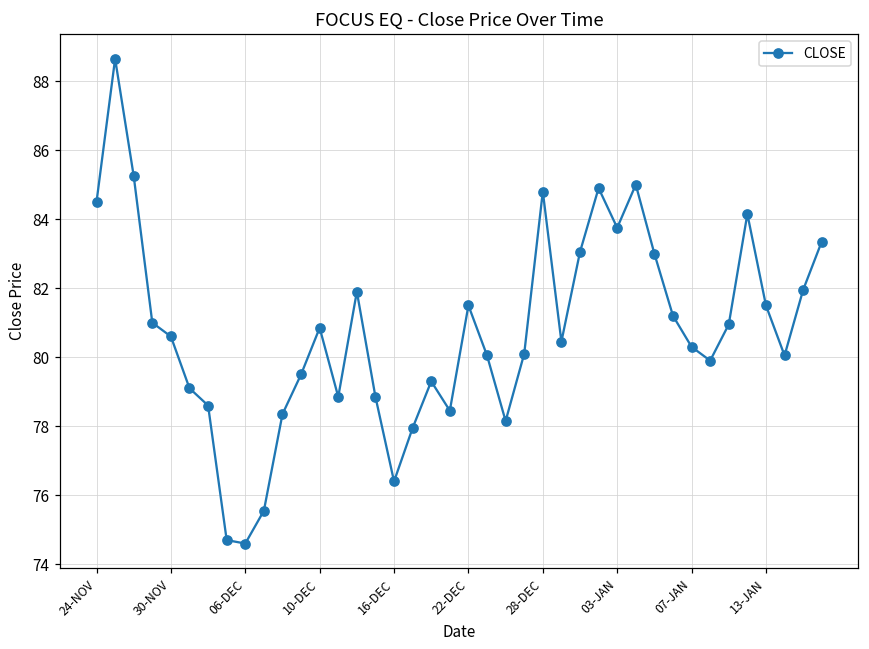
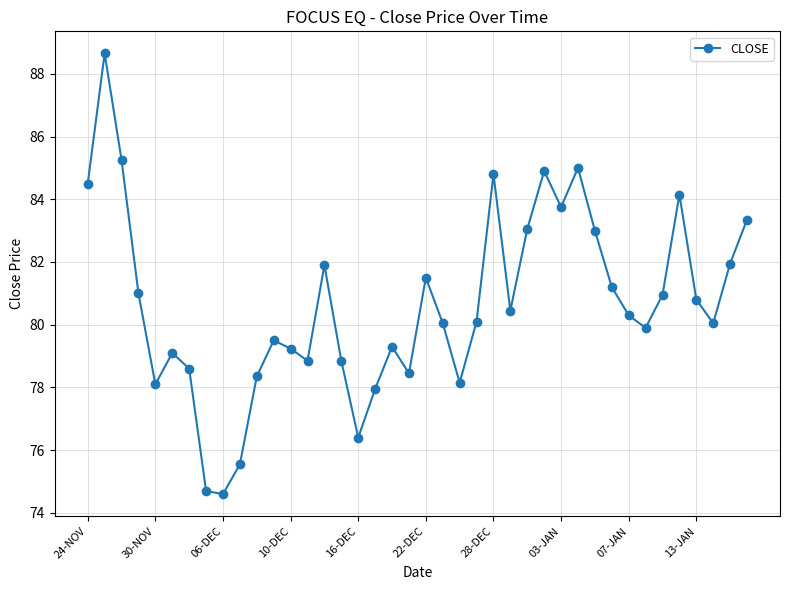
  {
    "24-NOV": 84.5,
-   "30-NOV": 80.6,
+   "30-NOV": 78.1,
    "06-DEC": 74.6,
-   "10-DEC": 80.9,
+   "10-DEC": 79.2,
    "16-DEC": 76.4,
    "22-DEC": 81.5,
    "28-DEC": 84.8,
    "03-JAN": 83.8,
    "07-JAN": 80.3,
-   "13-JAN": 81.5
+   "13-JAN": 80.8
  }
